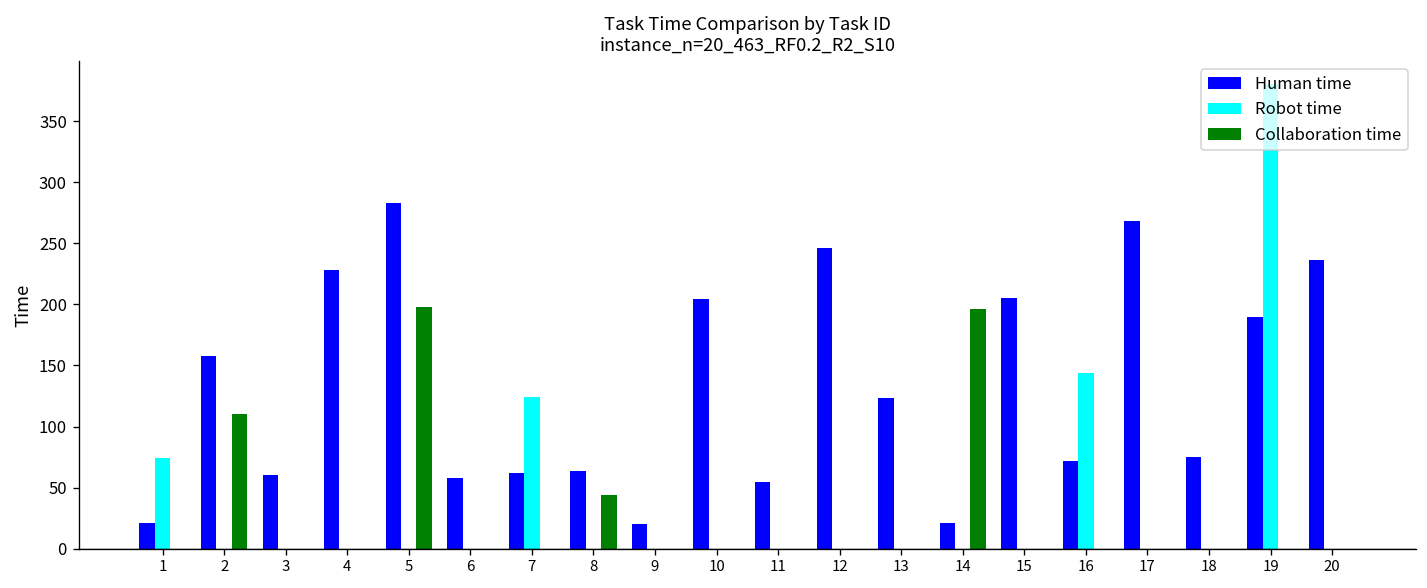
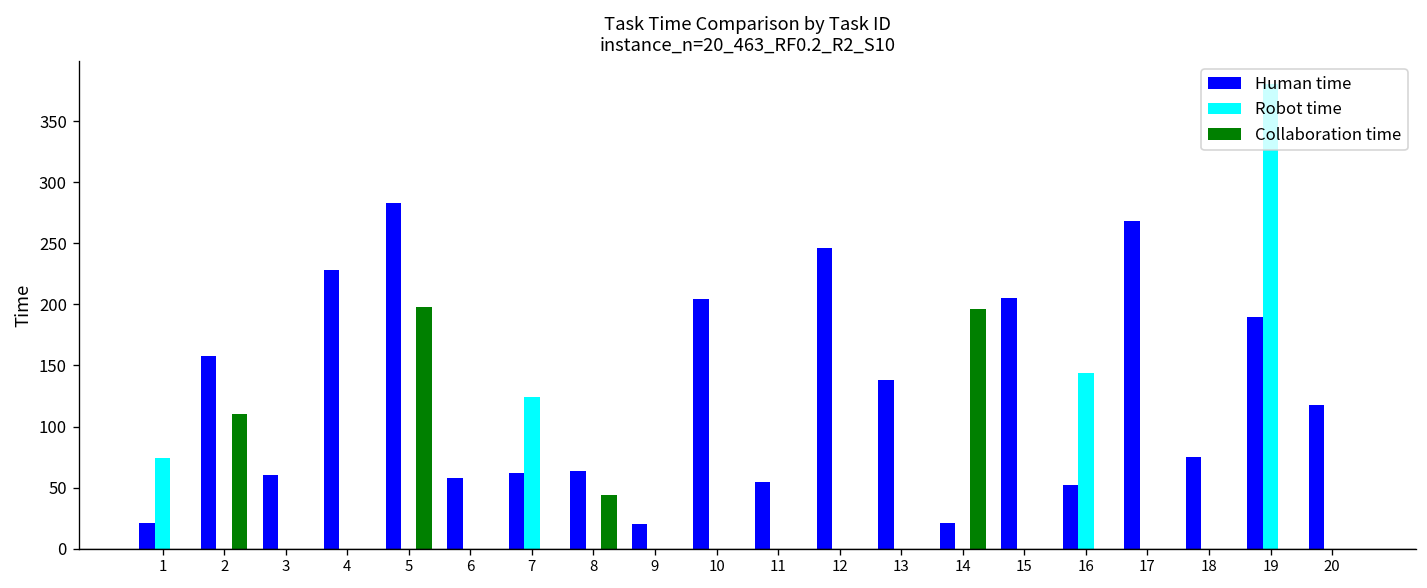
  {
    "Human time": {
      "1": 21,
      "2": 158,
      "3": 60,
      "4": 228,
      "5": 283,
      "6": 58,
      "7": 62,
      "8": 64,
      "9": 20,
      "10": 204,
      "11": 55,
      "12": 246,
-     "13": 123,
+     "13": 138,
      "14": 21,
      "15": 205,
-     "16": 72,
+     "16": 52,
      "17": 268,
      "18": 75,
      "19": 190,
-     "20": 236
+     "20": 118
    },
    "Robot time": {
      "1": 74,
      "2": 0,
      "3": 0,
      "4": 0,
      "5": 0,
      "6": 0,
      "7": 124,
      "8": 0,
      "9": 0,
      "10": 0,
      "11": 0,
      "12": 0,
      "13": 0,
      "14": 0,
      "15": 0,
      "16": 144,
      "17": 0,
      "18": 0,
      "20": 0
    },
    "Collaboration time": {
      "1": 0,
      "2": 110,
      "3": 0,
      "4": 0,
      "5": 198,
      "6": 0,
      "7": 0,
      "8": 44,
      "9": 0,
      "10": 0,
      "11": 0,
      "12": 0,
      "13": 0,
      "14": 196,
      "15": 0,
      "16": 0,
      "17": 0,
      "18": 0,
      "19": 0,
      "20": 0
    }
  }
